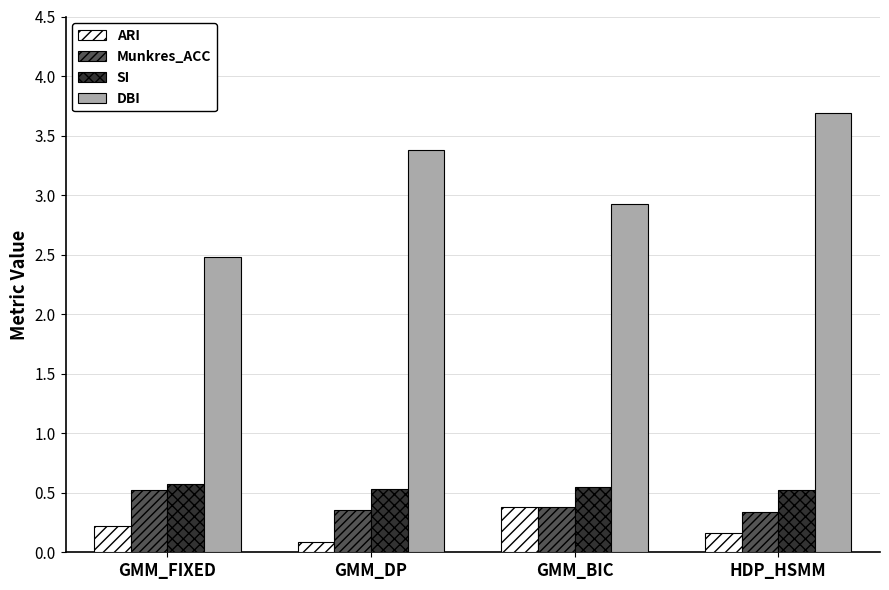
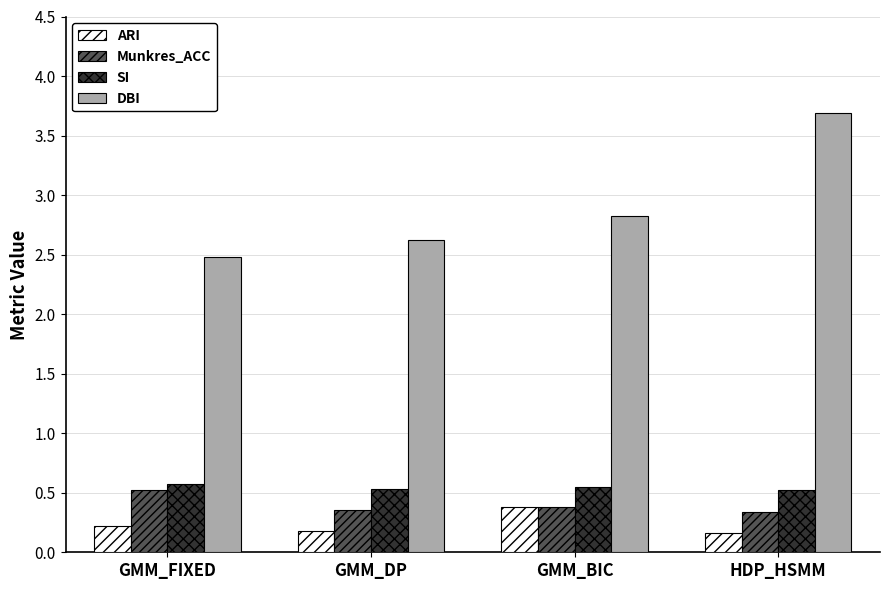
  {
    "ARI": {
      "GMM_FIXED": 0.22,
-     "GMM_DP": 0.09,
+     "GMM_DP": 0.18,
      "GMM_BIC": 0.38,
      "HDP_HSMM": 0.16
    },
    "DBI": {
      "GMM_FIXED": 2.48,
-     "GMM_DP": 3.38,
-     "GMM_BIC": 2.93,
+     "GMM_DP": 2.62,
+     "GMM_BIC": 2.83,
      "HDP_HSMM": 3.69
    }
  }
